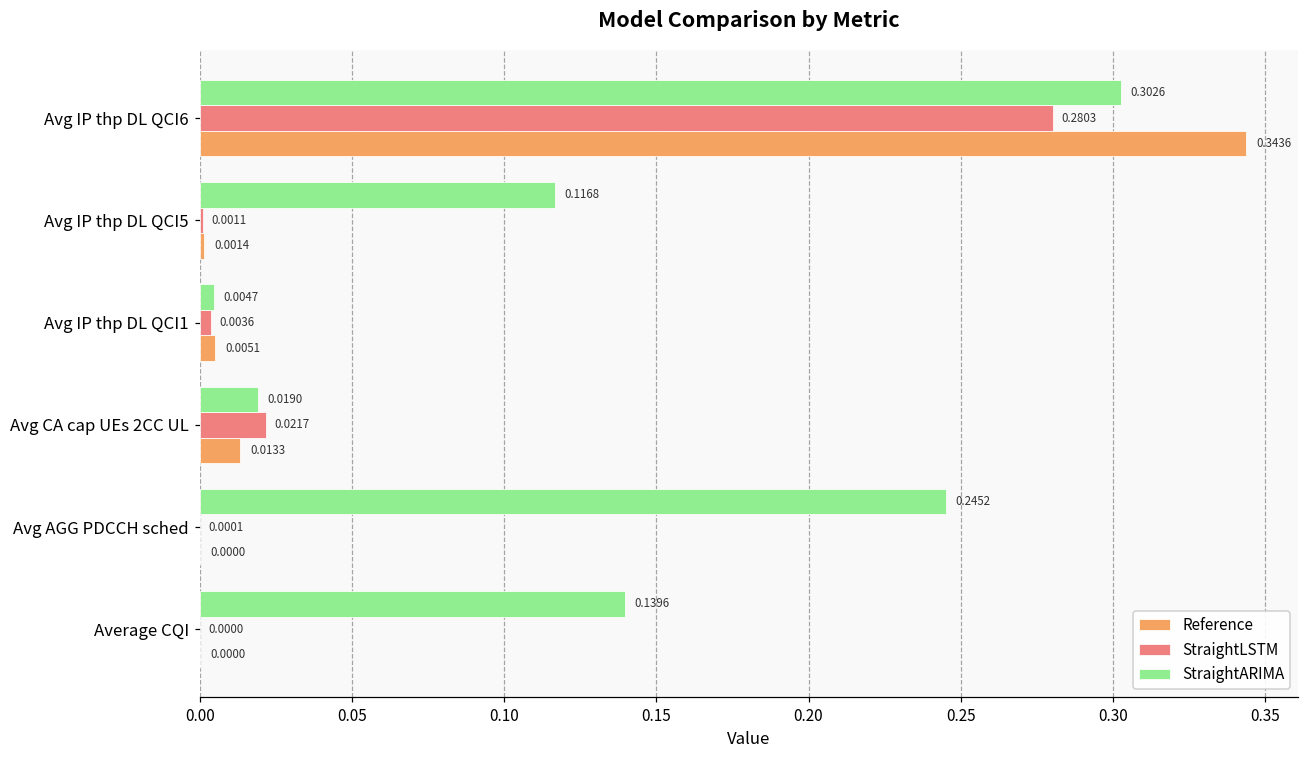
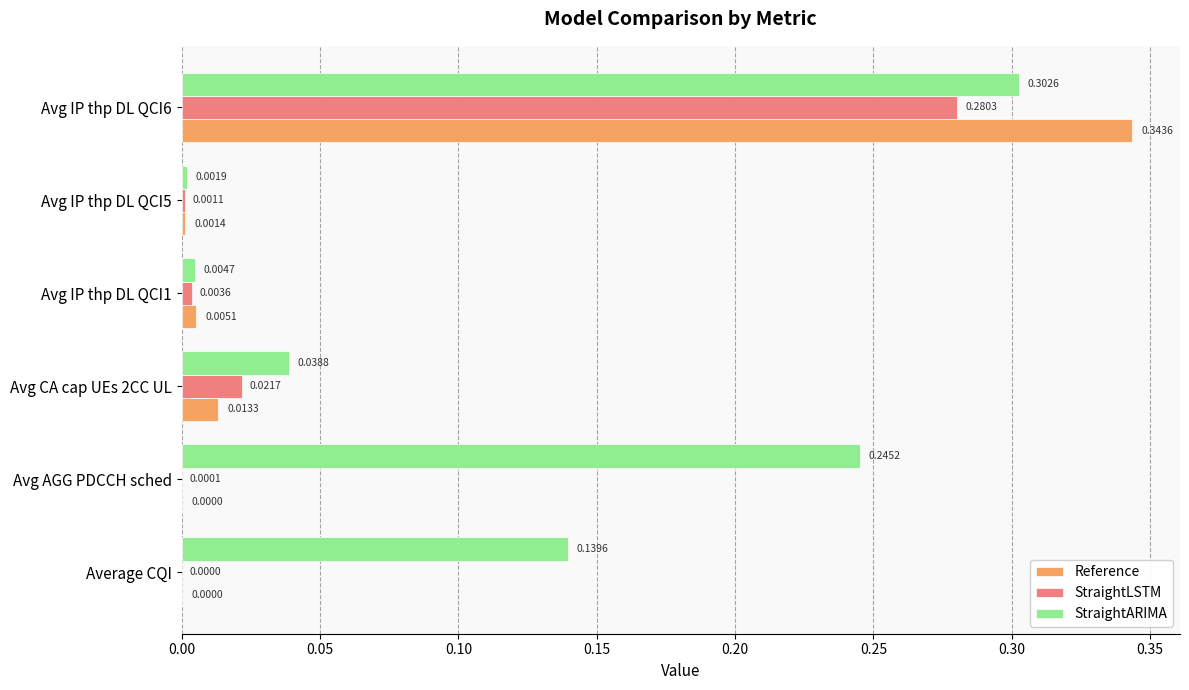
  {
    "StraightARIMA": {
      "Avg IP thp DL QCI6": 0.3026,
-     "Avg IP thp DL QCI5": 0.1168,
+     "Avg IP thp DL QCI5": 0.0019,
      "Avg IP thp DL QCI1": 0.0047,
-     "Avg CA cap UEs 2CC UL": 0.0190,
+     "Avg CA cap UEs 2CC UL": 0.0388,
      "Avg AGG PDCCH sched": 0.2452,
      "Average CQI": 0.1396
    }
  }
